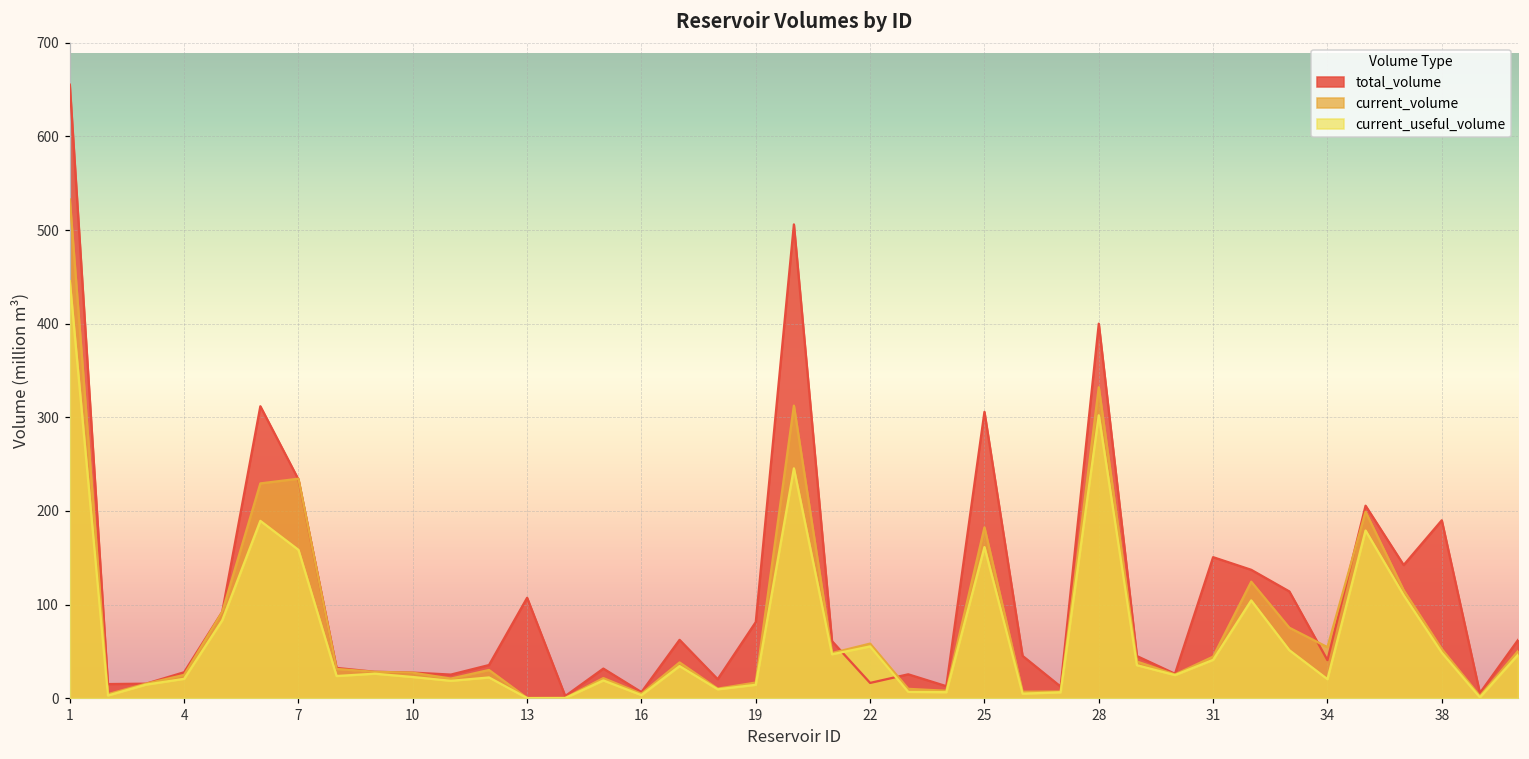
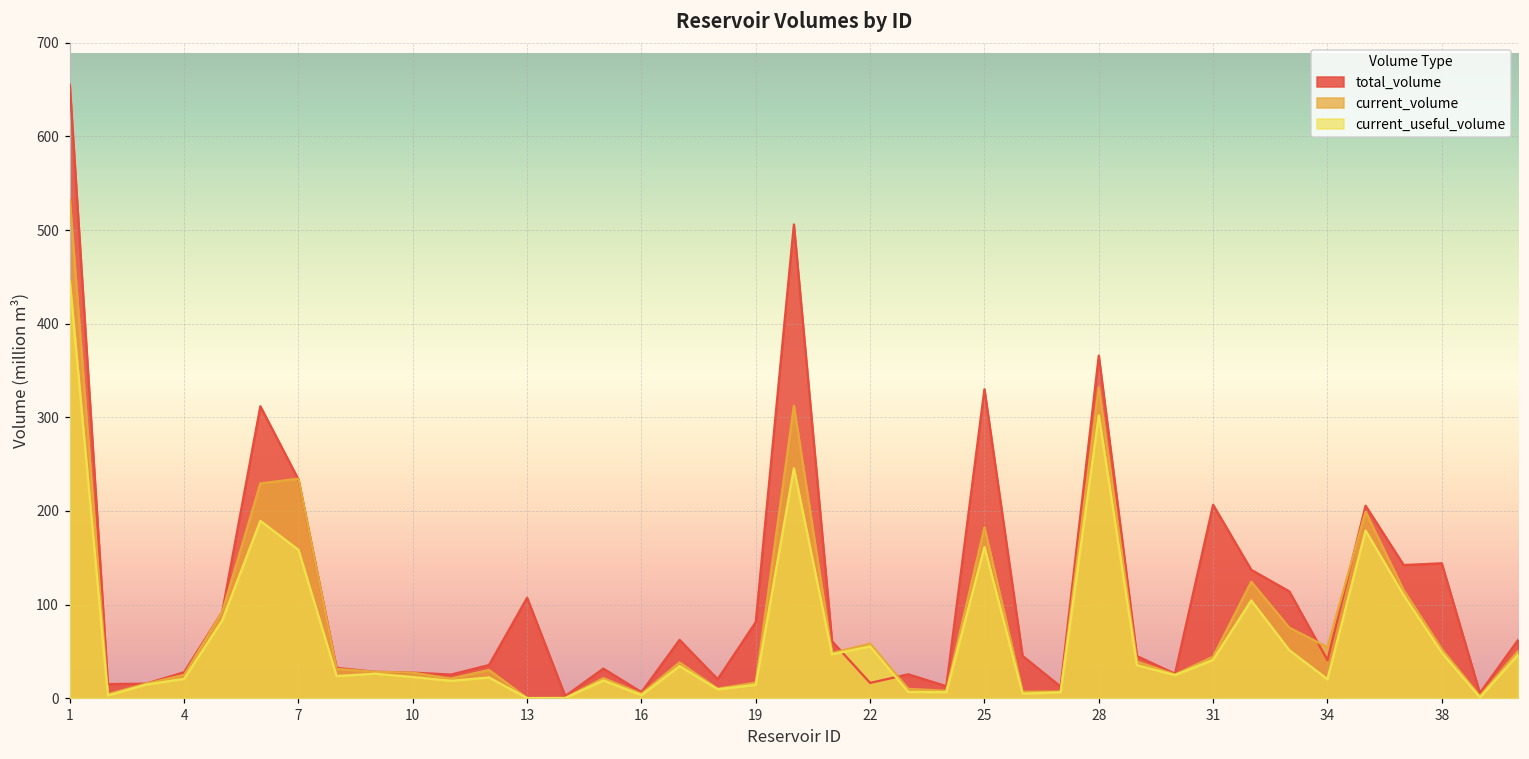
  {
    "total_volume": {
      "1": 660,
      "13": 110,
      "19": 80,
      "22": 20,
-     "25": 310,
-     "28": 400,
-     "31": 150,
+     "25": 330,
+     "28": 370,
+     "31": 210,
      "34": 40,
-     "38": 190
+     "38": 140
    }
  }
